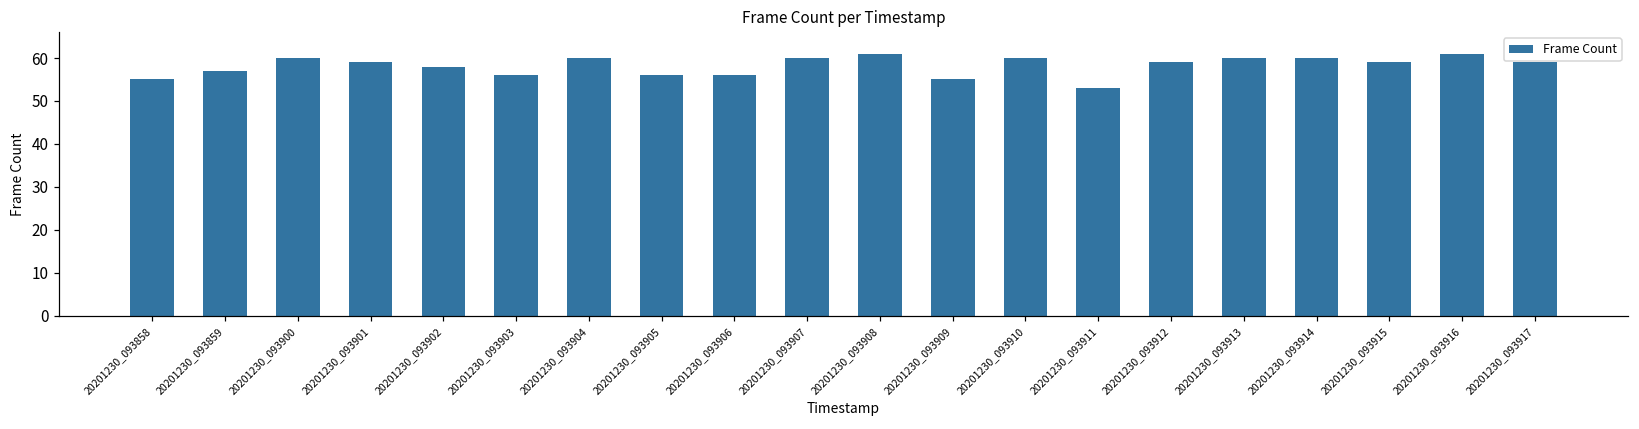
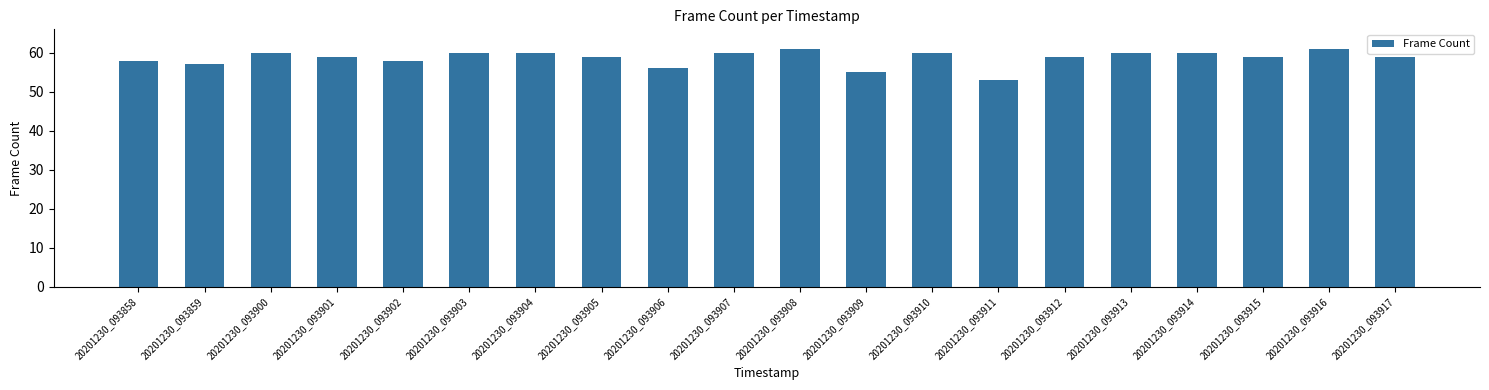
  {
-   "20201230_093858": 55,
+   "20201230_093858": 58,
    "20201230_093859": 57,
    "20201230_093900": 60,
    "20201230_093901": 59,
    "20201230_093902": 58,
-   "20201230_093903": 56,
+   "20201230_093903": 60,
    "20201230_093904": 60,
-   "20201230_093905": 56,
+   "20201230_093905": 59,
    "20201230_093906": 56,
    "20201230_093907": 60,
    "20201230_093908": 61,
    "20201230_093909": 55,
    "20201230_093910": 60,
    "20201230_093911": 53,
    "20201230_093912": 59,
    "20201230_093913": 60,
    "20201230_093914": 60,
    "20201230_093915": 59,
    "20201230_093916": 61,
    "20201230_093917": 59
  }
